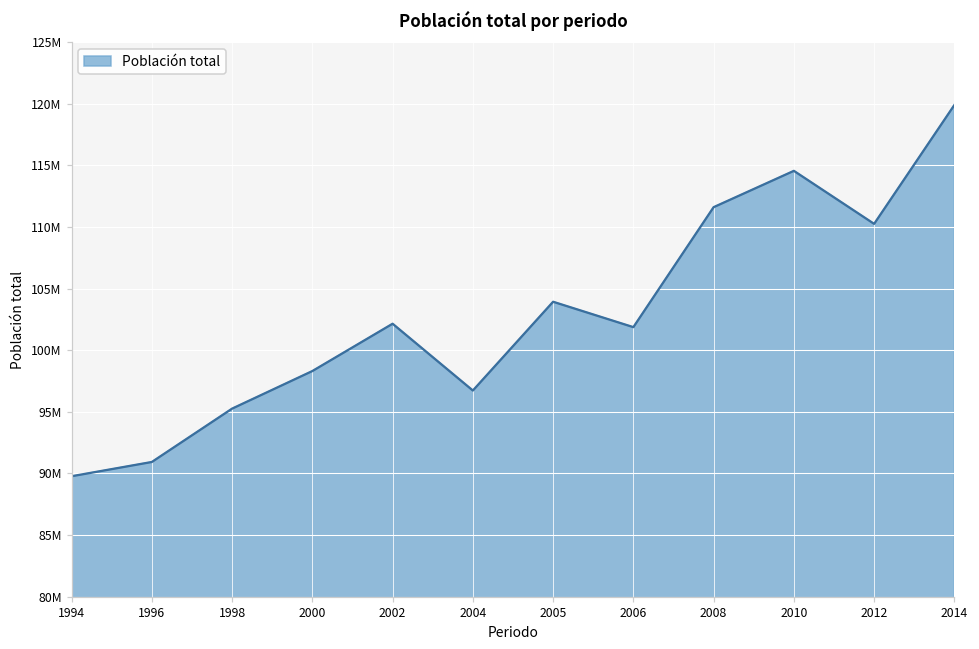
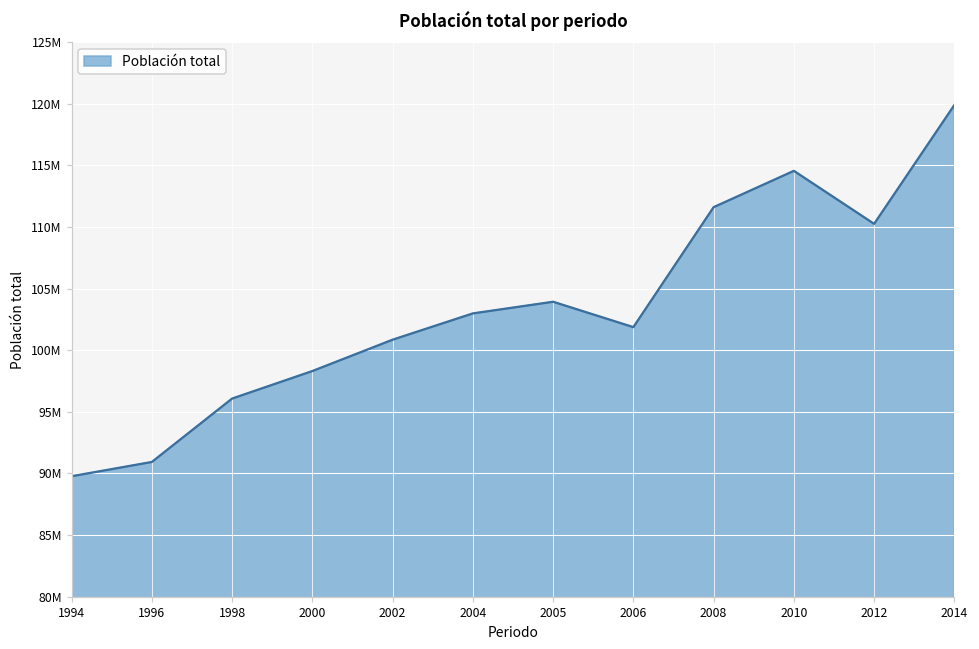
  {
    "1994": 89800000,
    "1996": 90900000,
-   "1998": 95300000,
+   "1998": 96100000,
    "2000": 98300000,
-   "2002": 102200000,
-   "2004": 96700000,
+   "2002": 100900000,
+   "2004": 103000000,
    "2005": 103900000,
    "2006": 101900000,
    "2008": 111600000,
    "2010": 114600000,
    "2012": 110300000,
    "2014": 119900000
  }
